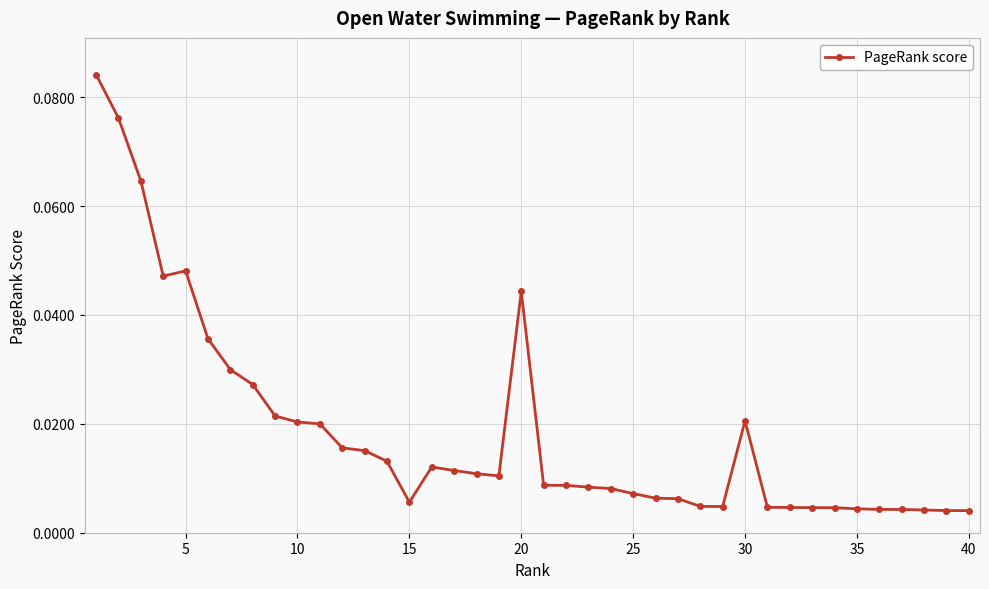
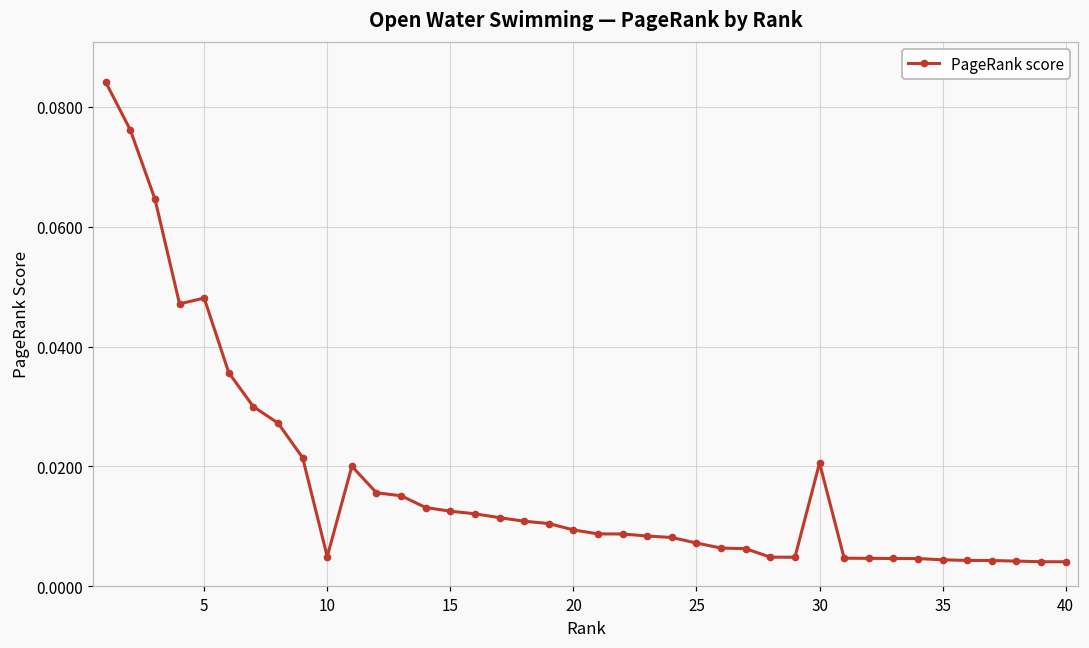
  {
    "5": 0.048,
-   "10": 0.020,
-   "15": 0.006,
-   "20": 0.044,
+   "10": 0.005,
+   "15": 0.013,
+   "20": 0.009,
    "25": 0.007,
    "30": 0.021,
    "35": 0.004,
    "40": 0.004
  }
